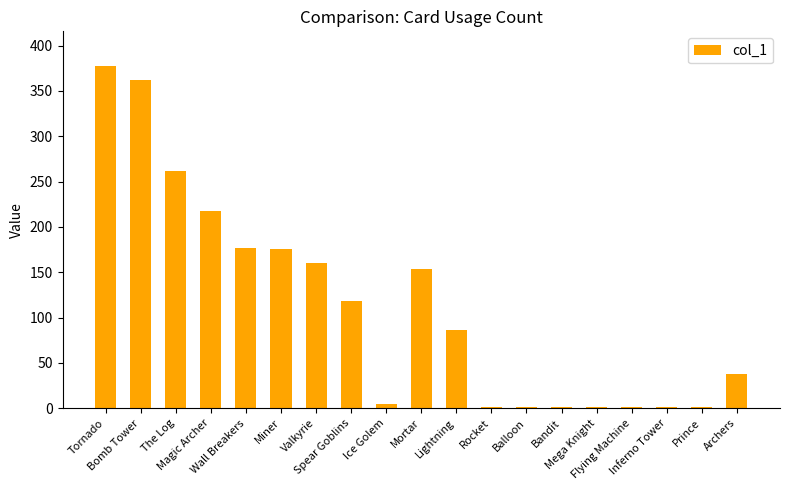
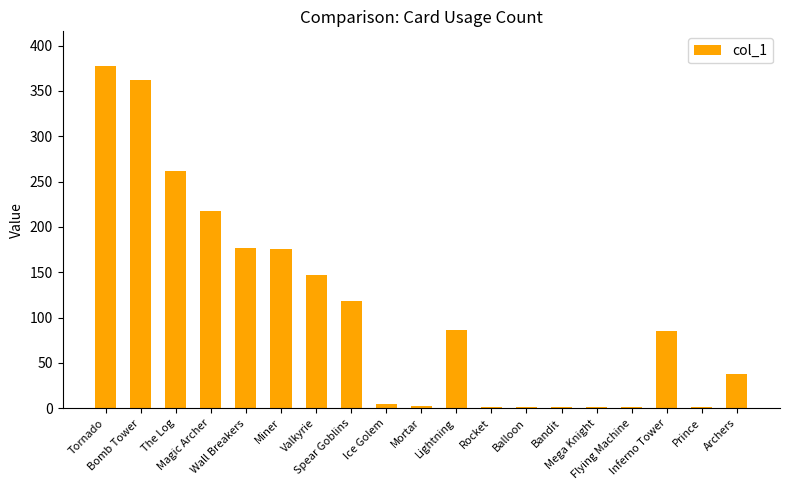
  {
    "Tornado": 380,
    "Bomb Tower": 360,
    "The Log": 260,
    "Magic Archer": 220,
    "Wall Breakers": 180,
    "Miner": 180,
-   "Valkyrie": 160,
+   "Valkyrie": 150,
    "Spear Goblins": 120,
    "Ice Golem": 10,
-   "Mortar": 150,
+   "Mortar": 0,
    "Lightning": 90,
-   "Inferno Tower": 0,
+   "Inferno Tower": 90,
    "Archers": 40
  }
